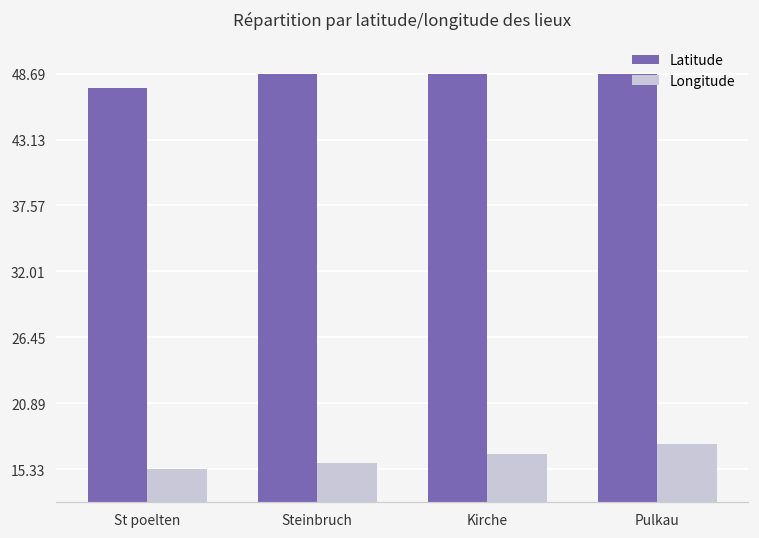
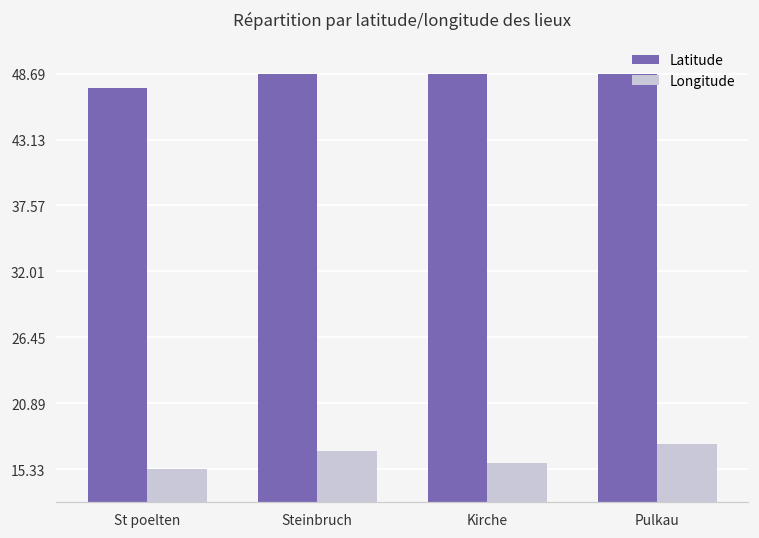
  {
    "Latitude": {
      "St poelten": 47.5,
      "Steinbruch": 48.7,
      "Kirche": 48.7,
      "Pulkau": 48.7
    },
    "Longitude": {
      "St poelten": 15.3,
-     "Steinbruch": 15.9,
-     "Kirche": 16.6,
+     "Steinbruch": 16.8,
+     "Kirche": 15.9,
      "Pulkau": 17.5
    }
  }
